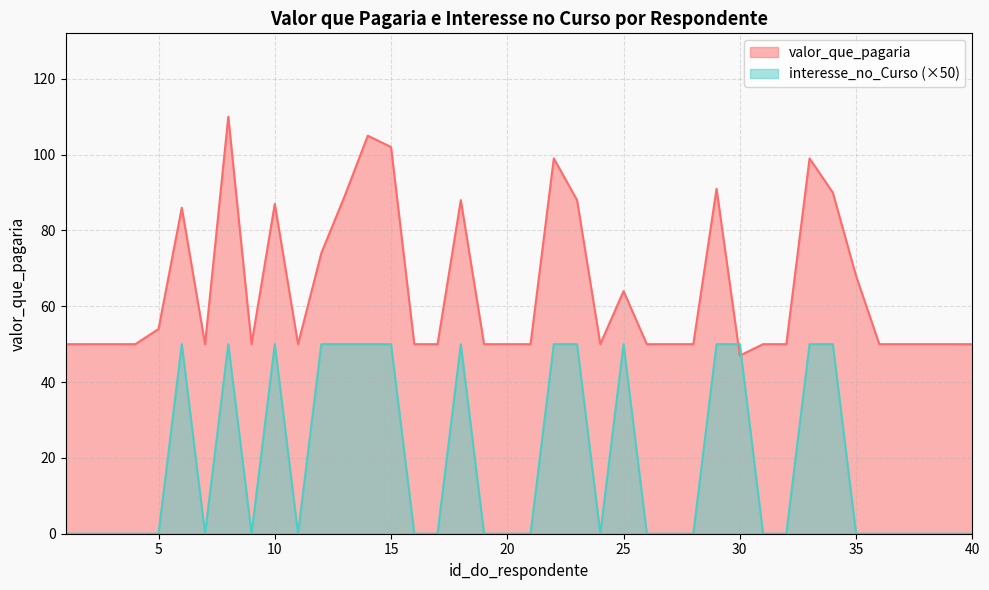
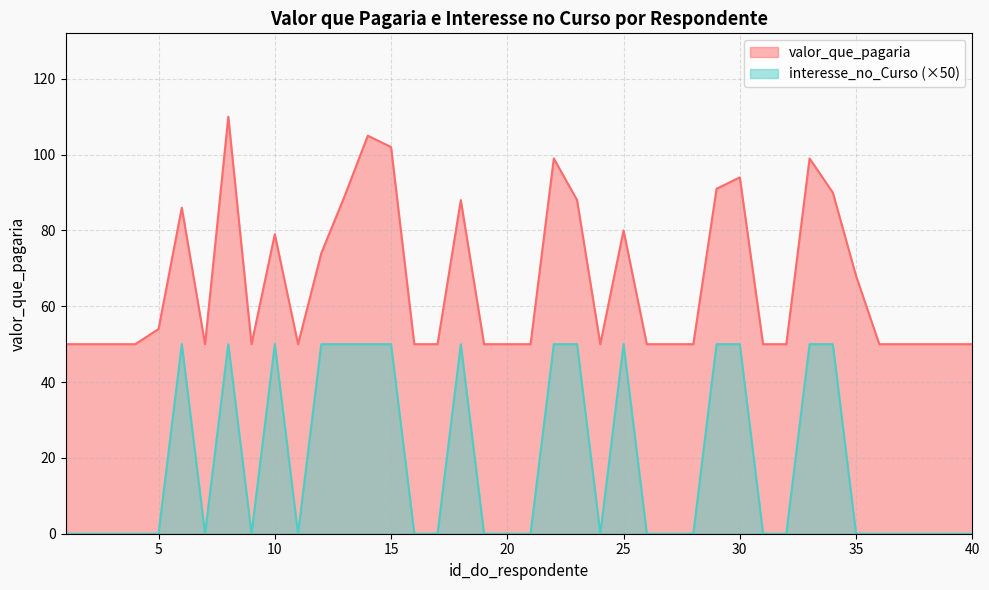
  {
    "valor_que_pagaria": {
      "5": 54,
-     "10": 87,
+     "10": 79,
      "15": 102,
      "20": 50,
-     "25": 64,
-     "30": 47,
+     "25": 80,
+     "30": 94,
      "35": 68,
      "40": 50
    },
    "interesse_no_Curso (×50)": {
      "5": 0,
      "10": 50,
      "15": 50,
      "20": 0,
      "25": 50,
      "30": 50,
      "35": 0,
      "40": 0
    }
  }
